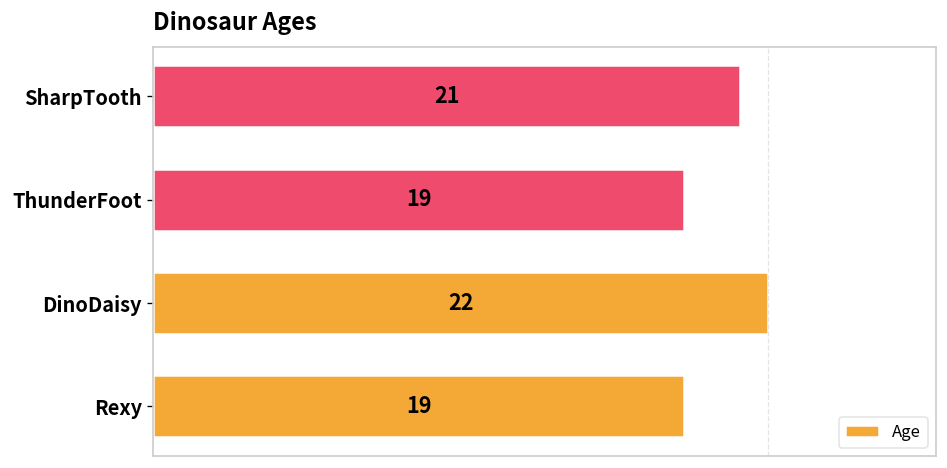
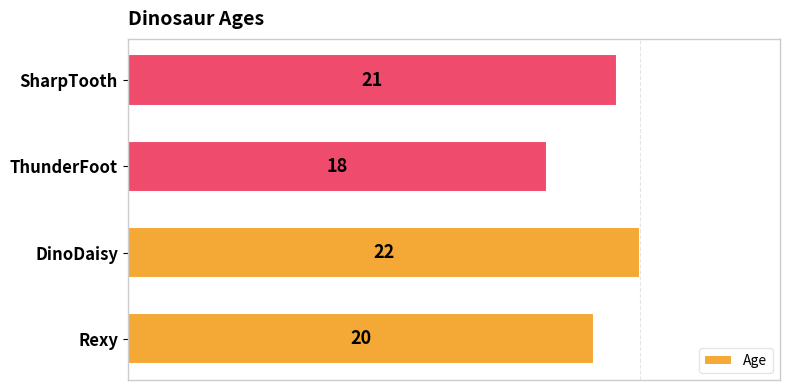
  {
    "SharpTooth": 21,
-   "ThunderFoot": 19,
+   "ThunderFoot": 18,
    "DinoDaisy": 22,
-   "Rexy": 19
+   "Rexy": 20
  }
